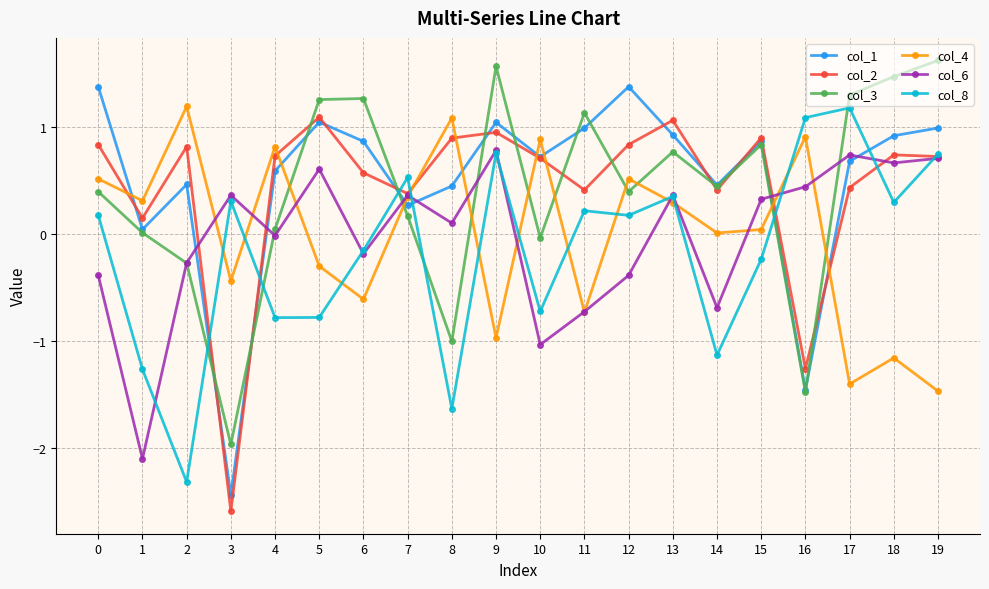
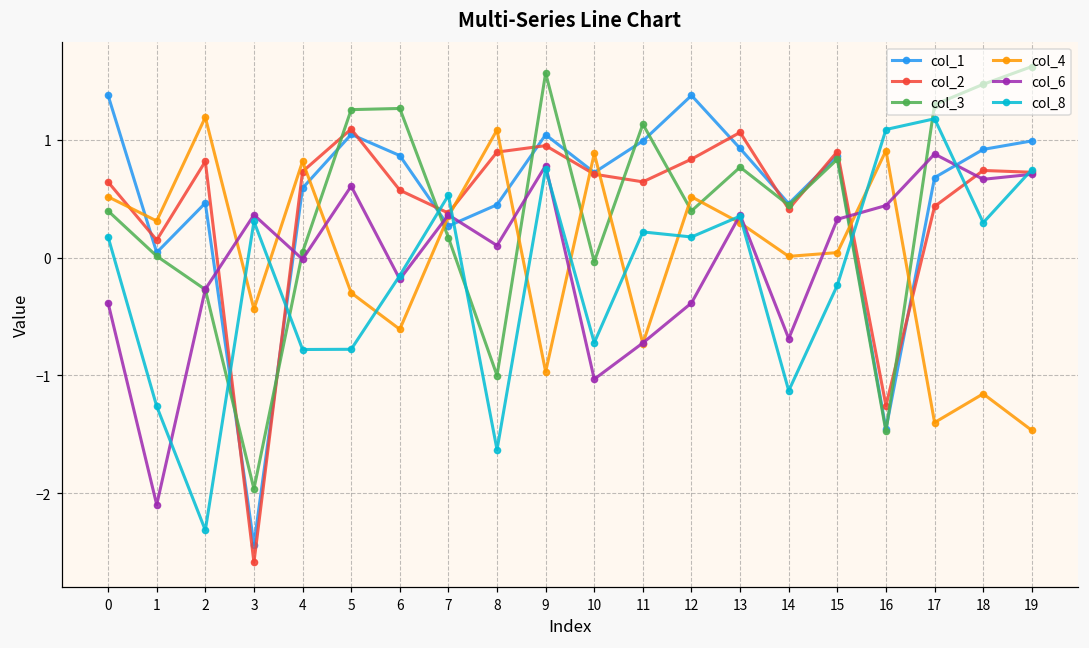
  {
    "col_2": {
-     "0": 0.84,
+     "0": 0.64,
      "1": 0.15,
      "2": 0.82,
      "3": -2.59,
      "4": 0.73,
      "5": 1.09,
      "6": 0.57,
      "8": 0.90,
      "9": 0.95,
-     "11": 0.41,
+     "11": 0.64,
      "12": 0.84,
      "13": 1.06,
      "14": 0.41,
      "15": 0.90,
      "16": -1.26,
      "17": 0.44,
      "18": 0.74
    },
    "col_3": {
      "0": 0.40,
      "1": 0.01,
      "3": -1.96,
      "4": 0.05,
      "5": 1.26,
      "6": 1.27,
      "7": 0.17,
      "8": -1.00,
      "9": 1.57,
      "10": -0.03,
      "11": 1.13,
      "12": 0.40,
      "13": 0.77,
      "15": 0.84
    },
    "col_4": {
      "0": 0.52,
      "1": 0.31,
      "2": 1.19,
      "3": -0.44,
      "4": 0.82,
      "5": -0.30,
      "6": -0.61,
      "8": 1.08,
      "9": -0.97,
      "10": 0.89,
      "12": 0.52,
      "13": 0.30,
      "14": 0.01,
      "15": 0.04,
      "16": 0.91,
      "17": -1.40,
      "18": -1.16,
      "19": -1.47
    },
    "col_6": {
      "0": -0.38,
      "1": -2.10,
      "3": 0.36,
      "4": -0.01,
      "5": 0.61,
      "6": -0.18,
      "8": 0.10,
      "9": 0.78,
      "10": -1.03,
      "12": -0.38,
      "14": -0.69,
      "15": 0.33,
      "16": 0.44,
-     "17": 0.74,
+     "17": 0.88,
      "18": 0.67
    }
  }
